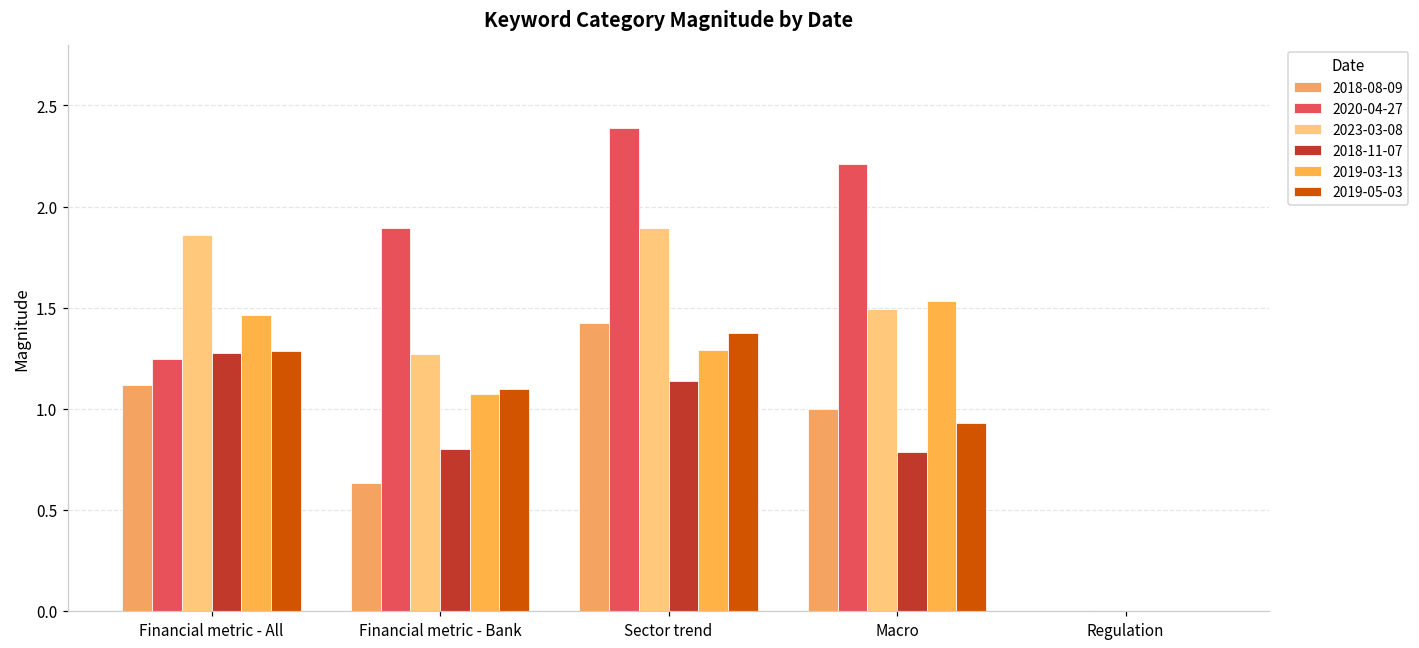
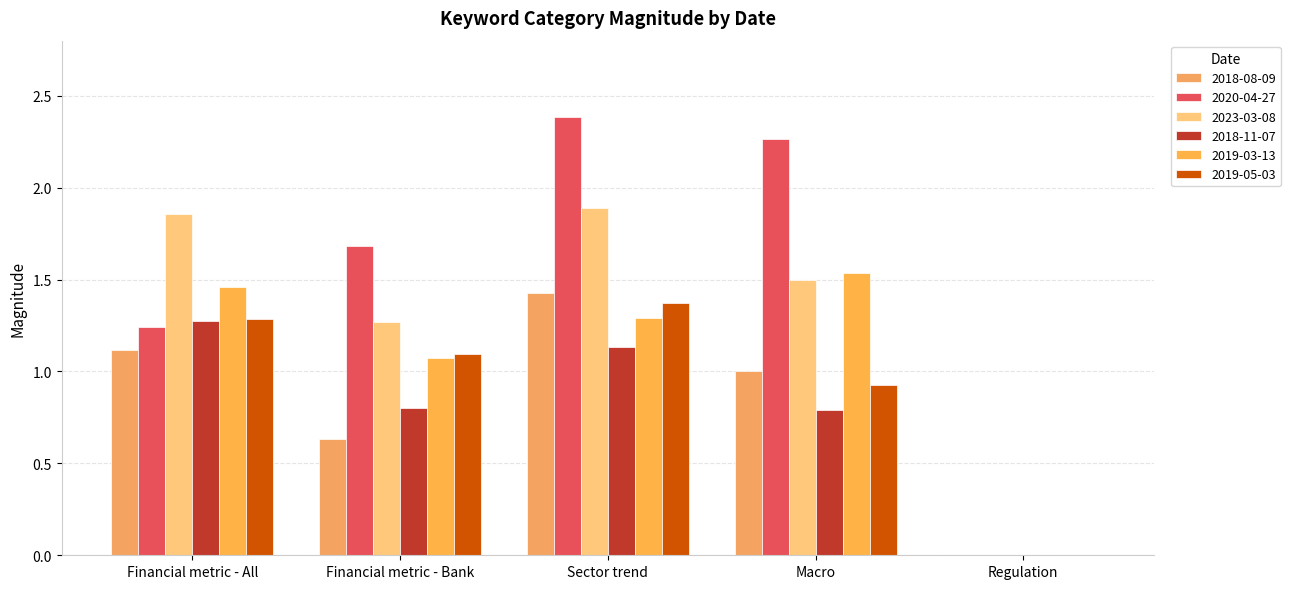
  {
    "2020-04-27": {
      "Financial metric - All": 1.24,
-     "Financial metric - Bank": 1.89,
+     "Financial metric - Bank": 1.68,
      "Sector trend": 2.39,
-     "Macro": 2.21,
+     "Macro": 2.27,
      "Regulation": 0.00
    }
  }
